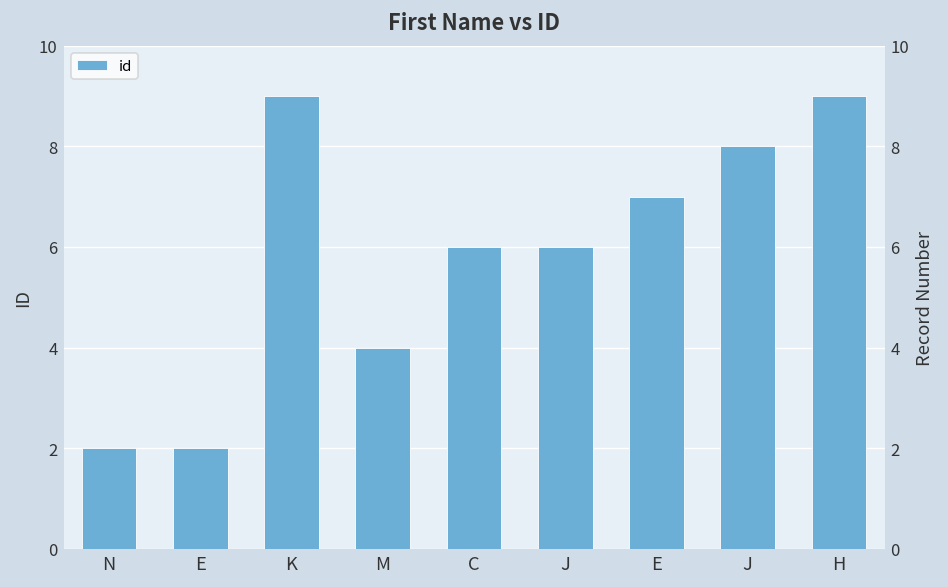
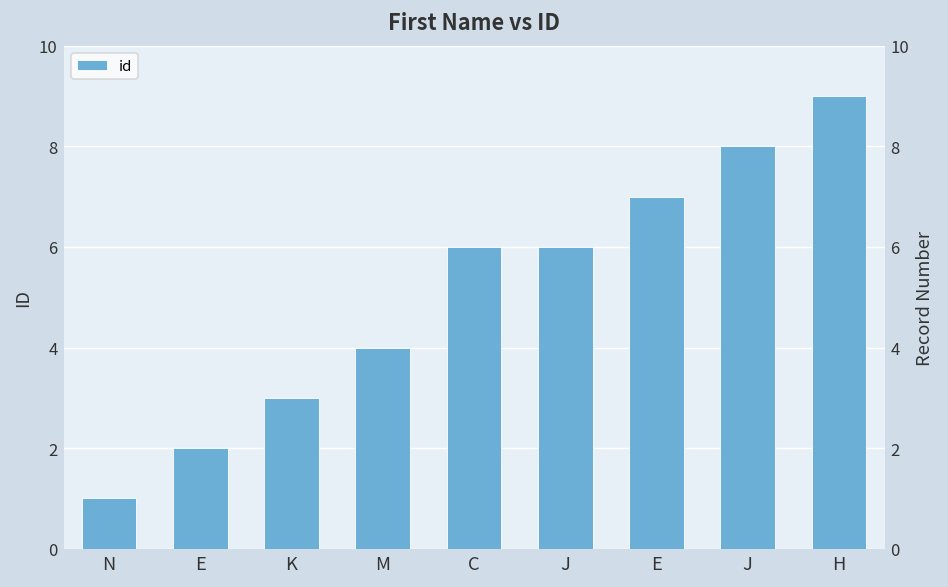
  {
-   "N": 2,
-   "K": 9,
+   "N": 1,
+   "K": 3,
    "M": 4,
    "C": 6,
    "H": 9
  }
